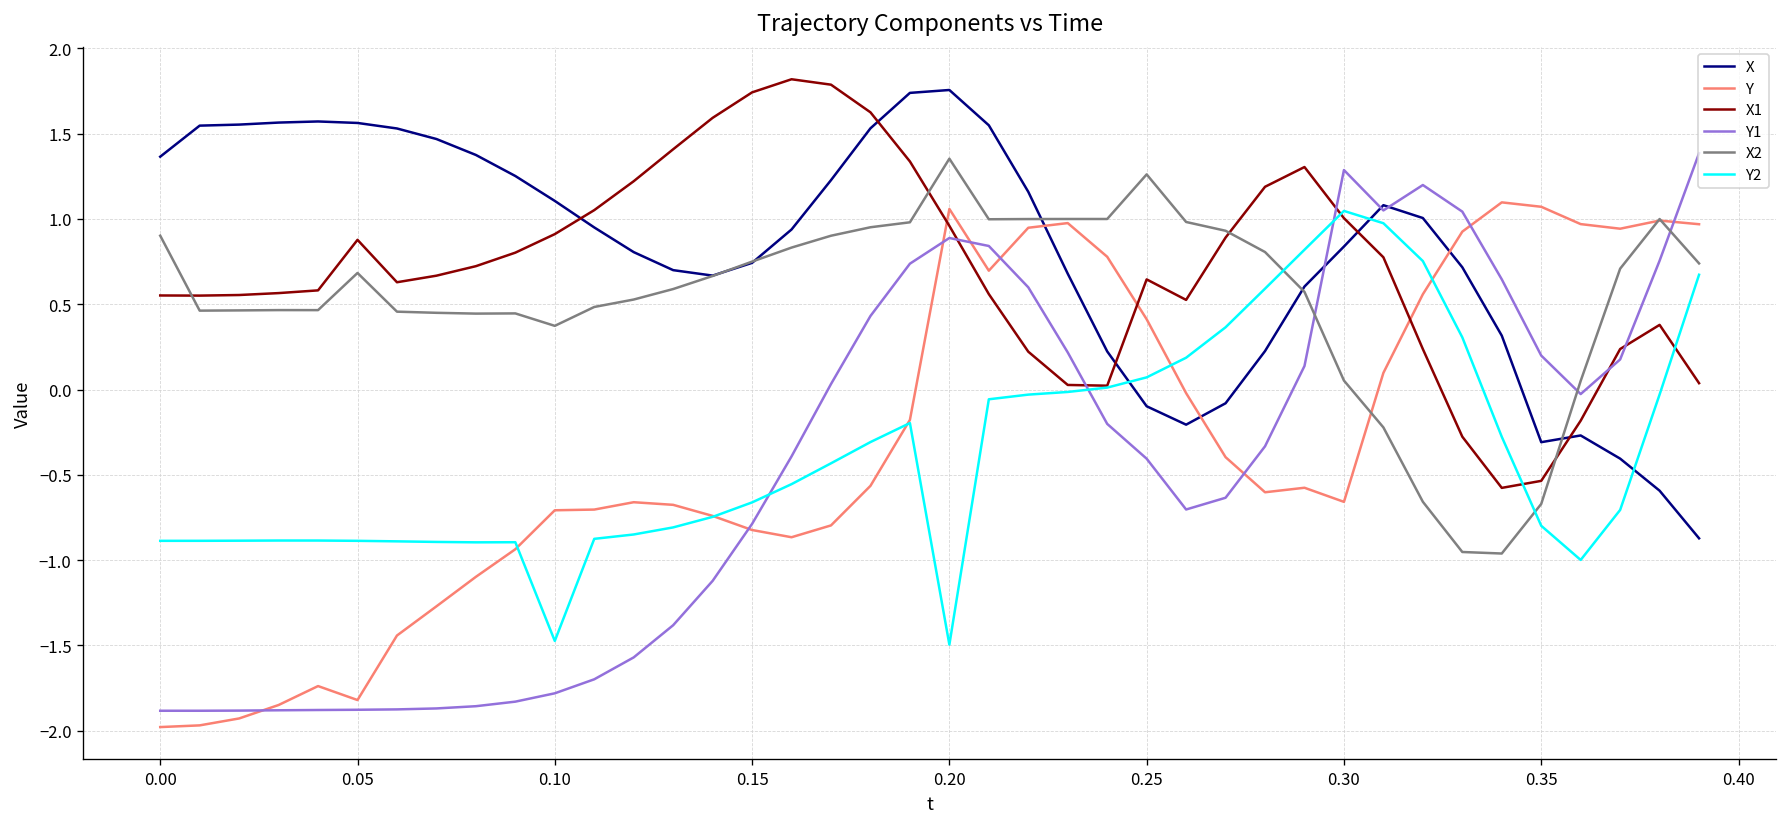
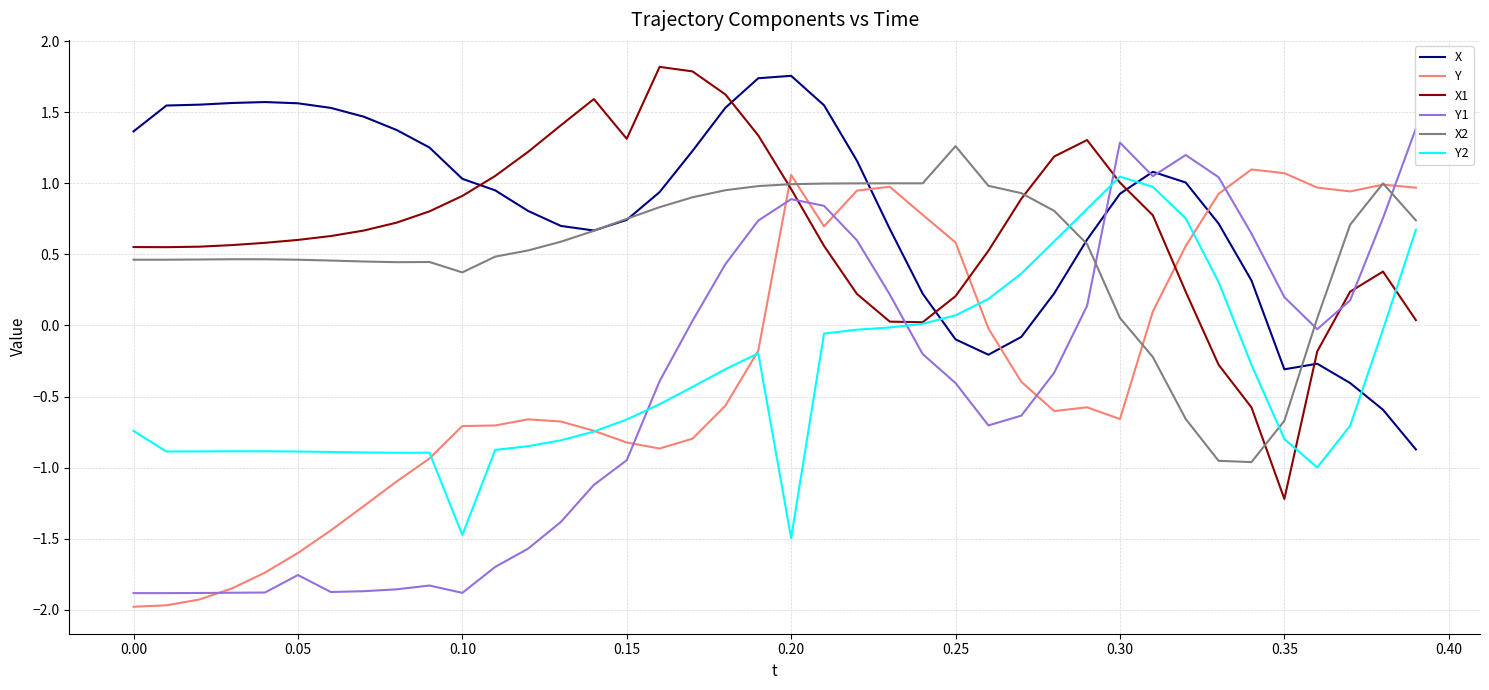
  {
    "X": {
      "0.00": 1.37,
      "0.05": 1.56,
-     "0.10": 1.11,
+     "0.10": 1.03,
      "0.20": 1.76,
      "0.25": -0.10,
-     "0.30": 0.84,
+     "0.30": 0.93,
      "0.35": -0.31
    },
    "Y": {
      "0.00": -1.98,
-     "0.05": -1.82,
+     "0.05": -1.60,
      "0.10": -0.71,
      "0.15": -0.82,
      "0.20": 1.06,
-     "0.25": 0.41,
+     "0.25": 0.58,
      "0.30": -0.66,
      "0.35": 1.07
    },
    "X1": {
      "0.00": 0.55,
-     "0.05": 0.88,
+     "0.05": 0.60,
      "0.10": 0.91,
-     "0.15": 1.74,
+     "0.15": 1.31,
      "0.20": 0.96,
-     "0.25": 0.65,
+     "0.25": 0.21,
      "0.30": 1.00,
-     "0.35": -0.54
+     "0.35": -1.22
    },
    "Y1": {
      "0.00": -1.88,
-     "0.05": -1.88,
-     "0.10": -1.78,
-     "0.15": -0.79,
+     "0.05": -1.76,
+     "0.10": -1.88,
+     "0.15": -0.95,
      "0.20": 0.89,
      "0.25": -0.41,
      "0.30": 1.29,
      "0.35": 0.20
    },
    "X2": {
-     "0.00": 0.90,
-     "0.05": 0.68,
+     "0.00": 0.46,
+     "0.05": 0.46,
      "0.10": 0.37,
-     "0.20": 1.35,
+     "0.20": 0.99,
      "0.25": 1.26,
      "0.30": 0.05,
      "0.35": -0.67
    },
    "Y2": {
-     "0.00": -0.89,
+     "0.00": -0.74,
      "0.05": -0.89,
      "0.10": -1.47,
      "0.15": -0.66,
      "0.20": -1.50,
      "0.25": 0.07,
      "0.30": 1.05,
      "0.35": -0.80
    }
  }
